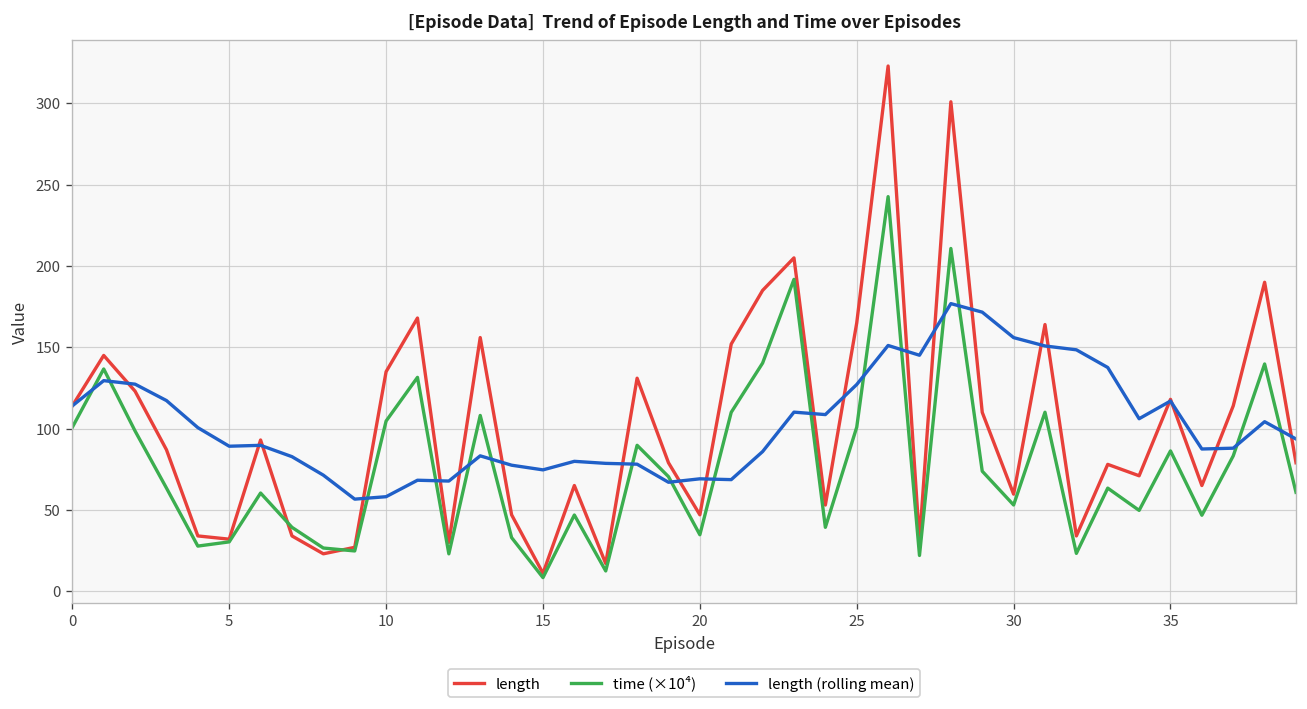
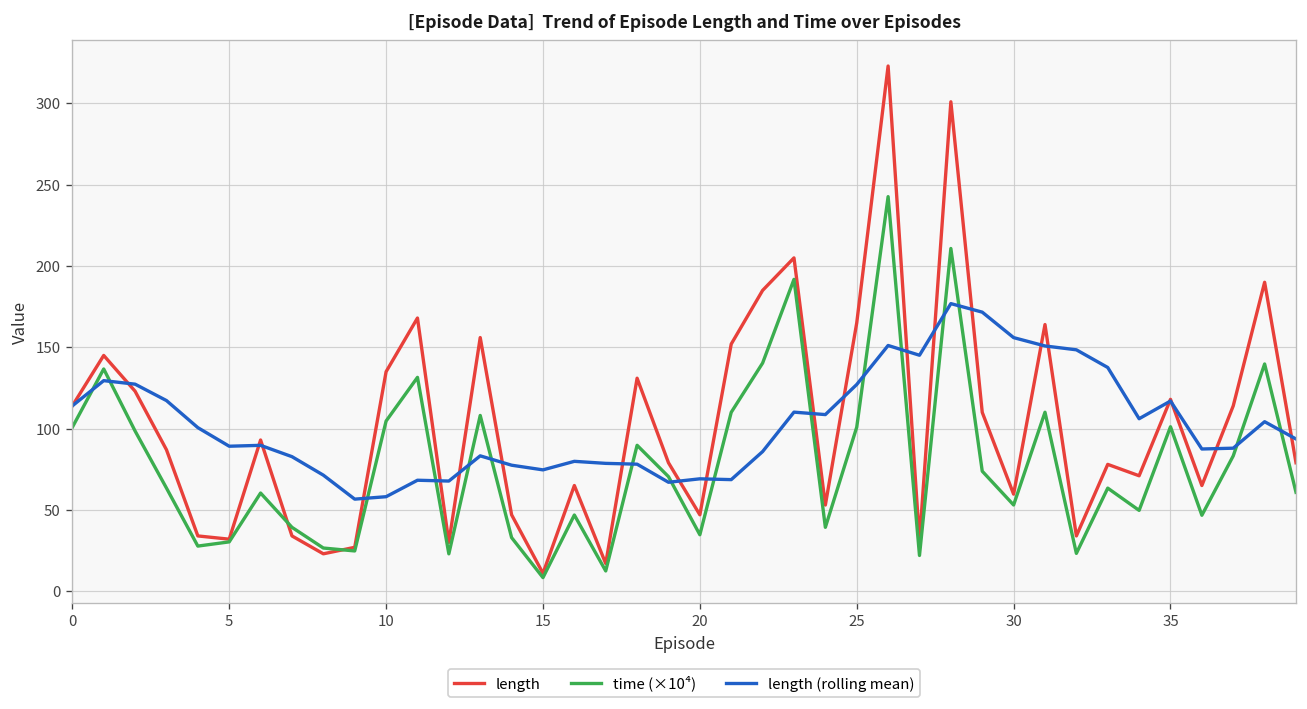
  {
    "length": {
      "10": 135,
      "15": 11,
      "20": 47,
      "25": 165,
      "30": 60
    },
    "time (×10⁴)": {
      "0": 101,
      "10": 105,
      "15": 8,
      "20": 35,
      "25": 101,
      "30": 53,
-     "35": 86
+     "35": 101
    },
    "length (rolling mean)": {
      "5": 89,
      "10": 58,
      "15": 75,
      "20": 69,
      "25": 127,
      "30": 156
    }
  }
